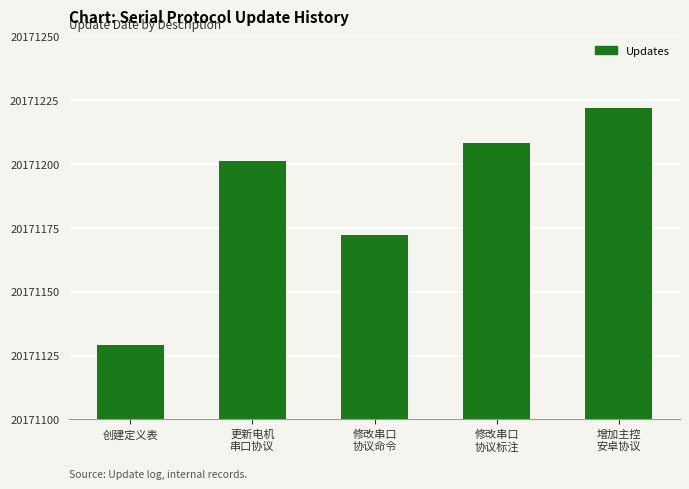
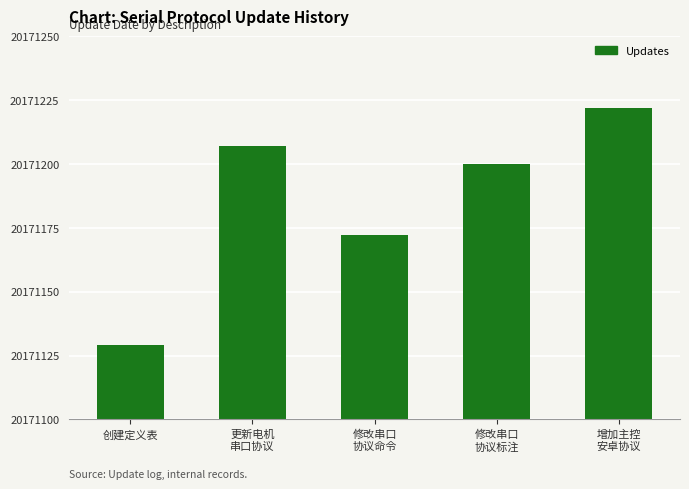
  {
    "创建定义表": 20171129,
-   "更新电机 串口协议": 20171201,
+   "更新电机 串口协议": 20171207,
    "修改串口 协议命令": 20171172,
-   "修改串口 协议标注": 20171208,
+   "修改串口 协议标注": 20171200,
    "增加主控 安卓协议": 20171222
  }
